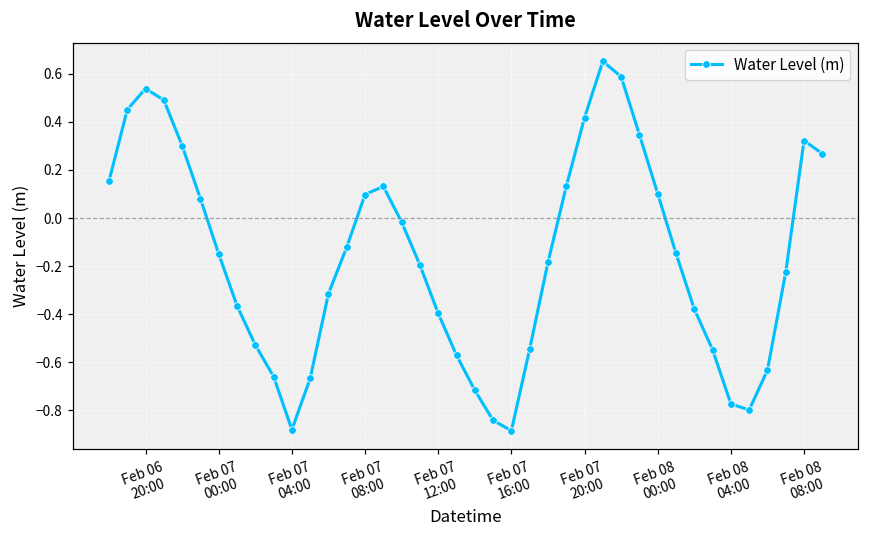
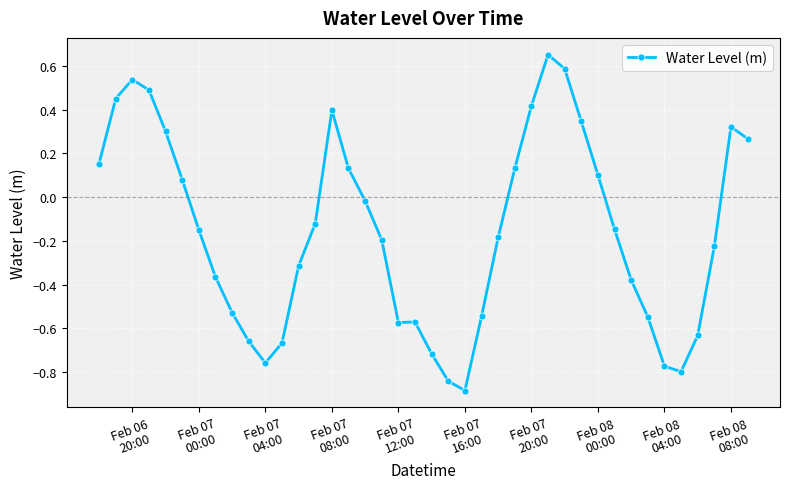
  {
    "Feb 06 20:00": 0.54,
    "Feb 07 00:00": -0.15,
-   "Feb 07 04:00": -0.88,
-   "Feb 07 08:00": 0.10,
-   "Feb 07 12:00": -0.40,
+   "Feb 07 04:00": -0.76,
+   "Feb 07 08:00": 0.40,
+   "Feb 07 12:00": -0.57,
    "Feb 07 16:00": -0.88,
    "Feb 07 20:00": 0.42,
    "Feb 08 00:00": 0.10,
    "Feb 08 04:00": -0.77,
    "Feb 08 08:00": 0.32
  }
